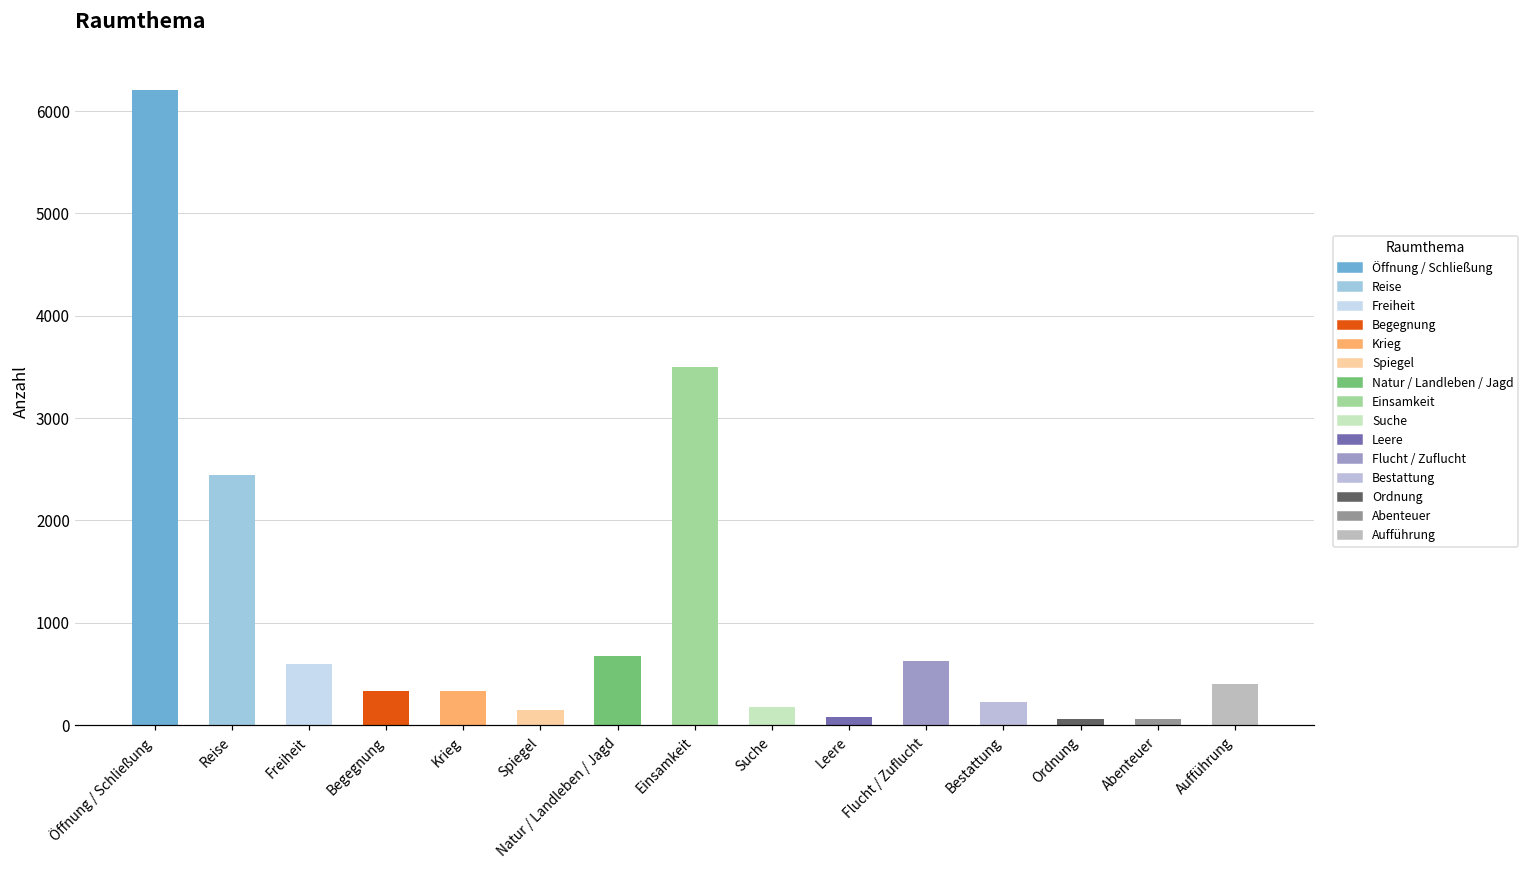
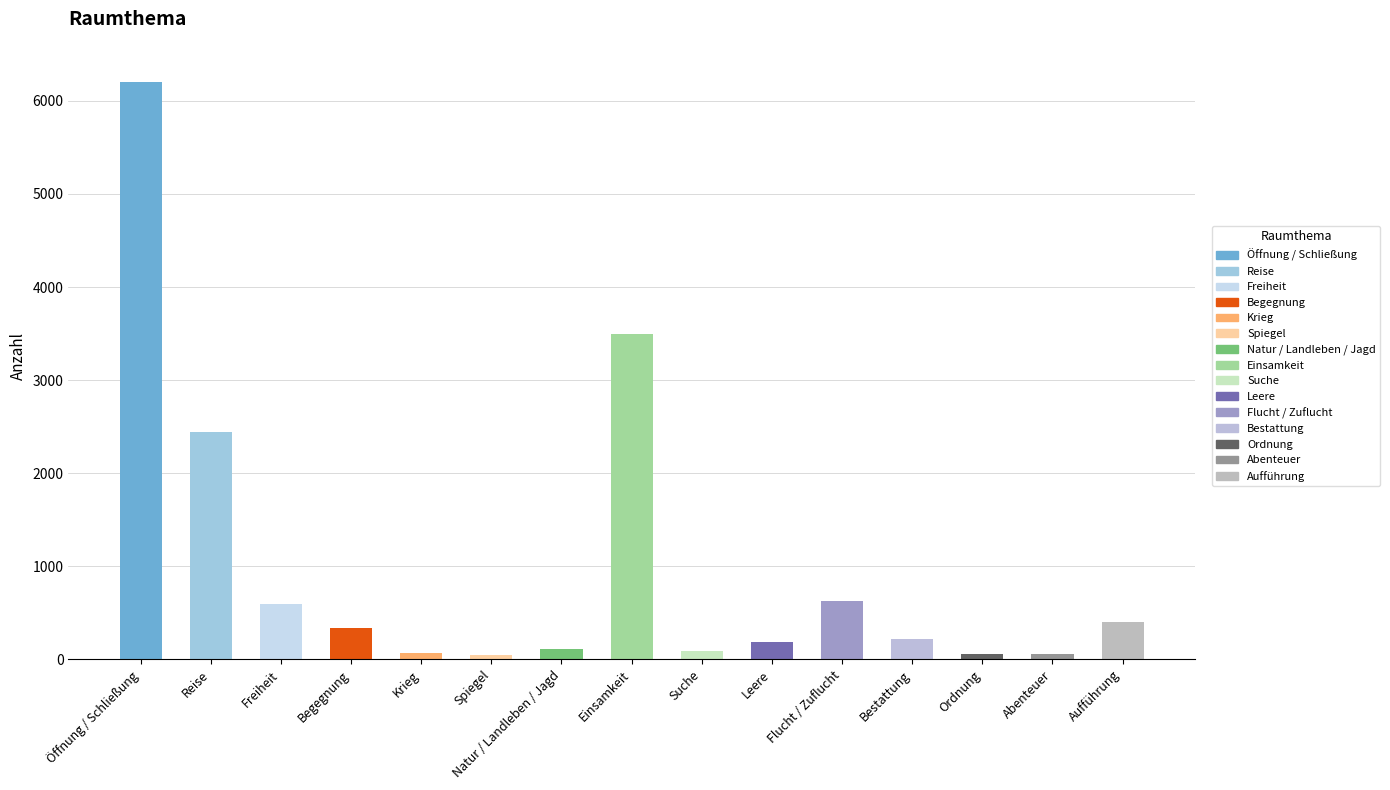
  {
    "Öffnung / Schließung": 6200,
    "Reise": 2400,
    "Freiheit": 600,
    "Begegnung": 300,
-   "Krieg": 300,
-   "Spiegel": 100,
-   "Natur / Landleben / Jagd": 700,
+   "Krieg": 100,
+   "Spiegel": 0,
+   "Natur / Landleben / Jagd": 100,
    "Einsamkeit": 3500,
-   "Suche": 200,
-   "Leere": 100,
+   "Suche": 100,
+   "Leere": 200,
    "Flucht / Zuflucht": 600,
    "Bestattung": 200,
    "Ordnung": 100,
    "Abenteuer": 100,
    "Aufführung": 400
  }
